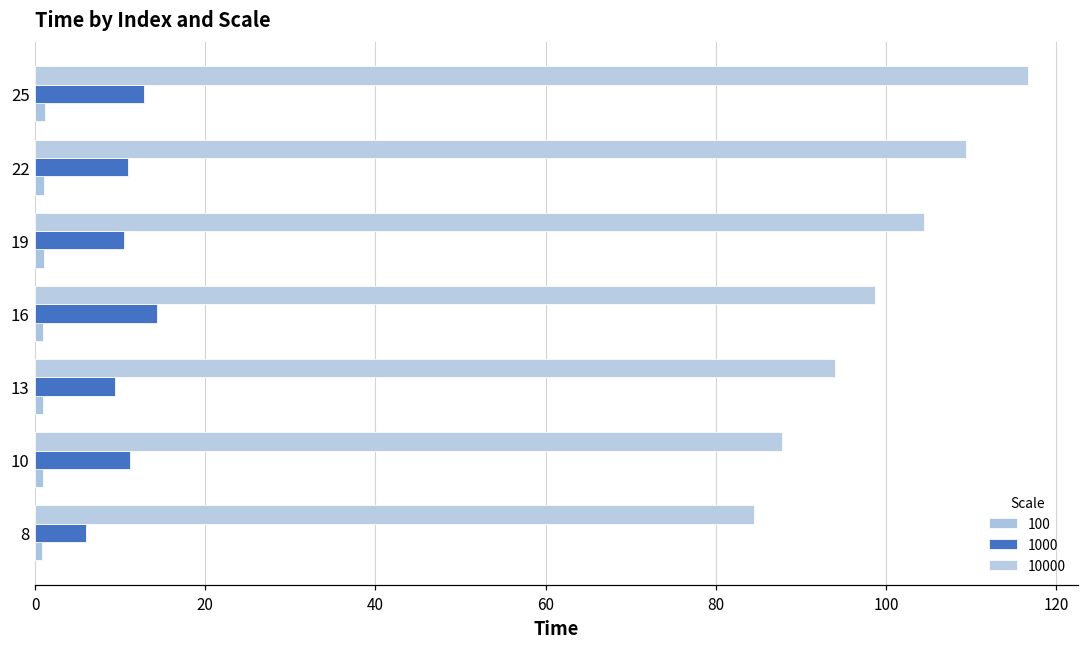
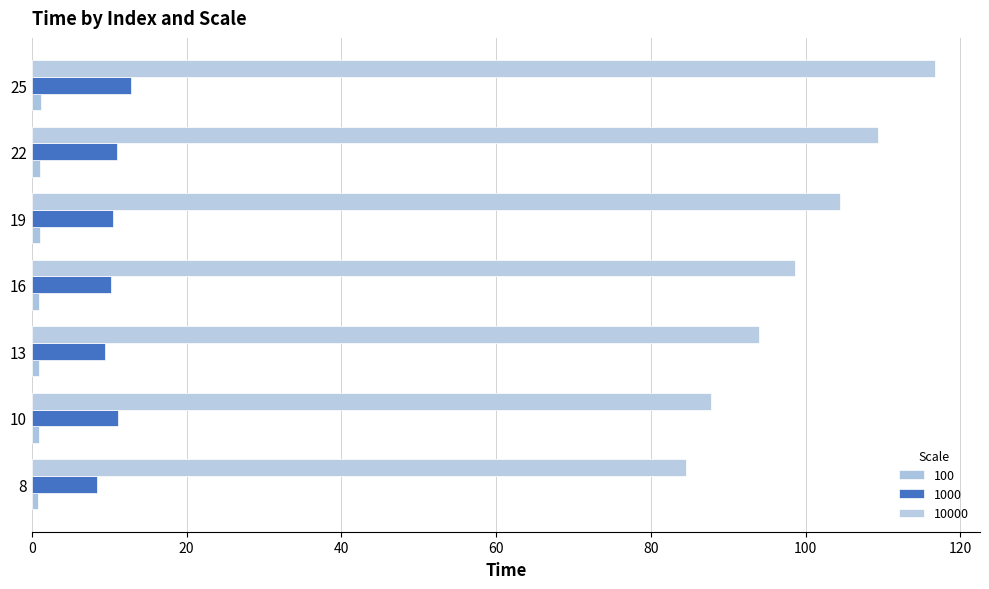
  {
    "1000": {
      "25": 13,
      "22": 11,
      "19": 10,
-     "16": 14,
+     "16": 10,
      "13": 9,
      "10": 11,
-     "8": 6
+     "8": 8
    }
  }
